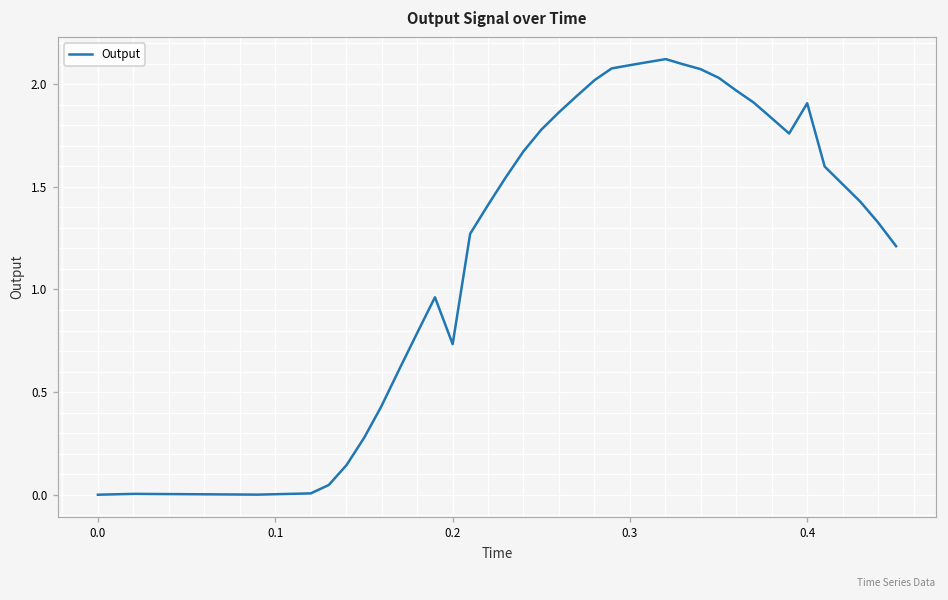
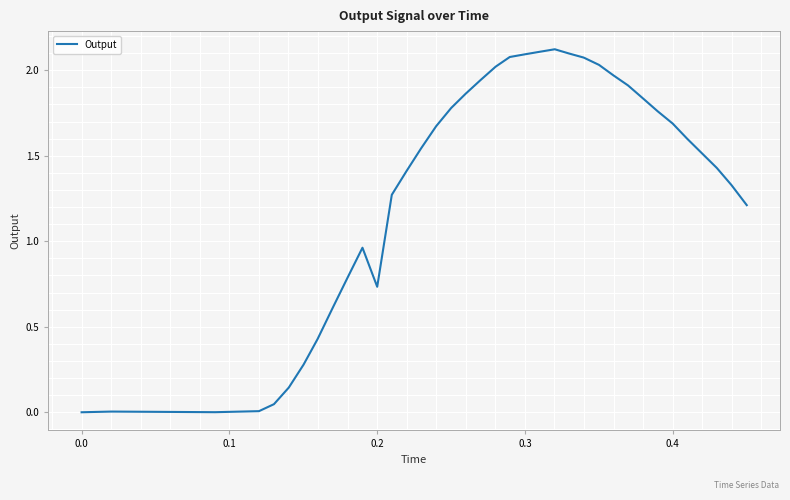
  {
    "0.0": 0.00,
    "0.2": 0.73,
    "0.3": 2.09,
-   "0.4": 1.91
+   "0.4": 1.69
  }
